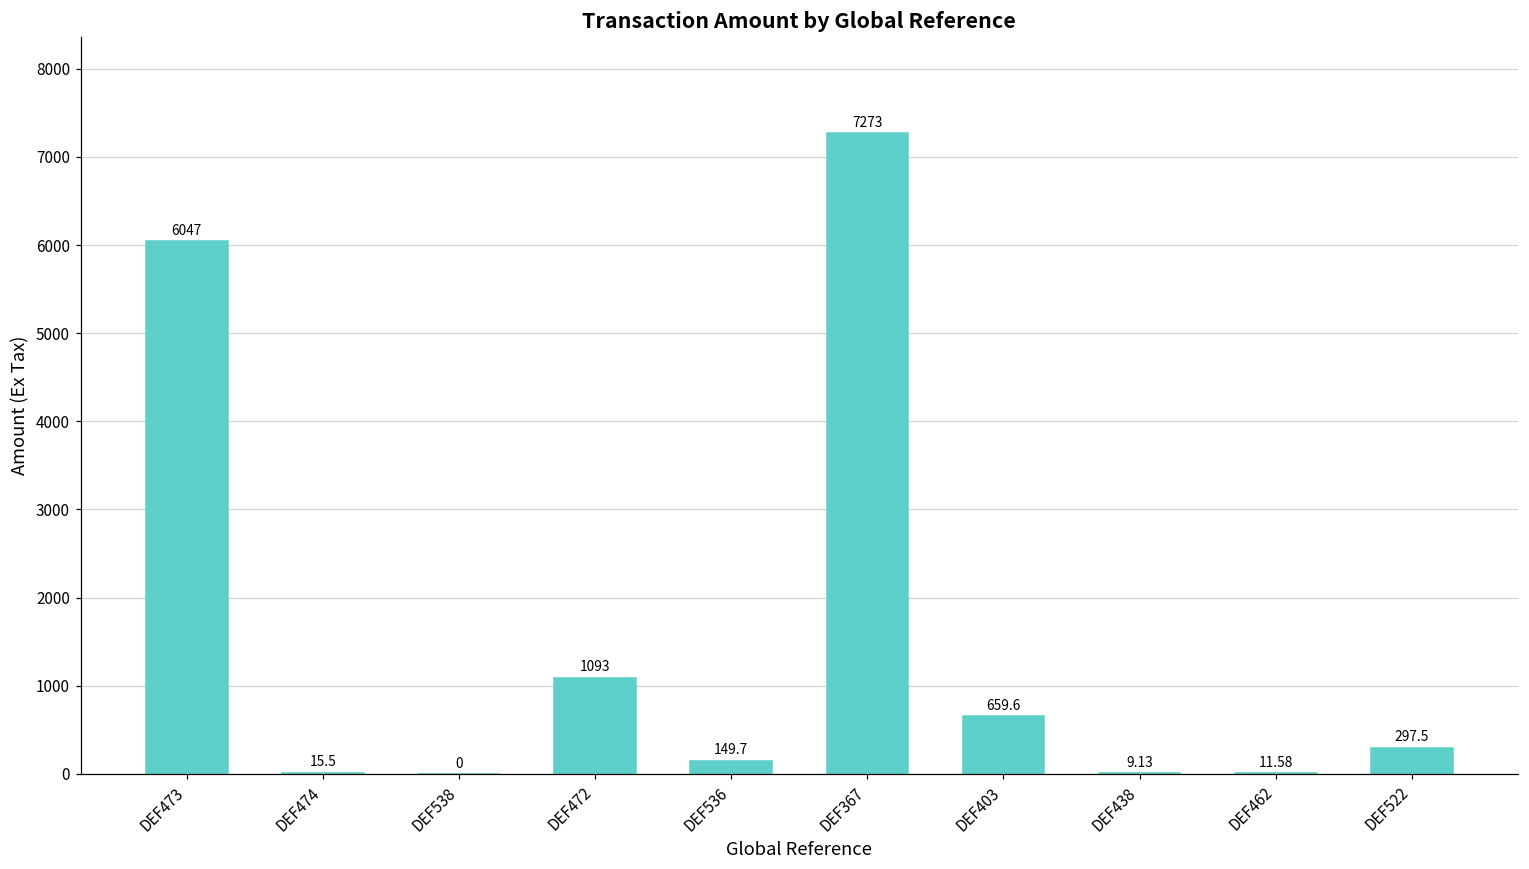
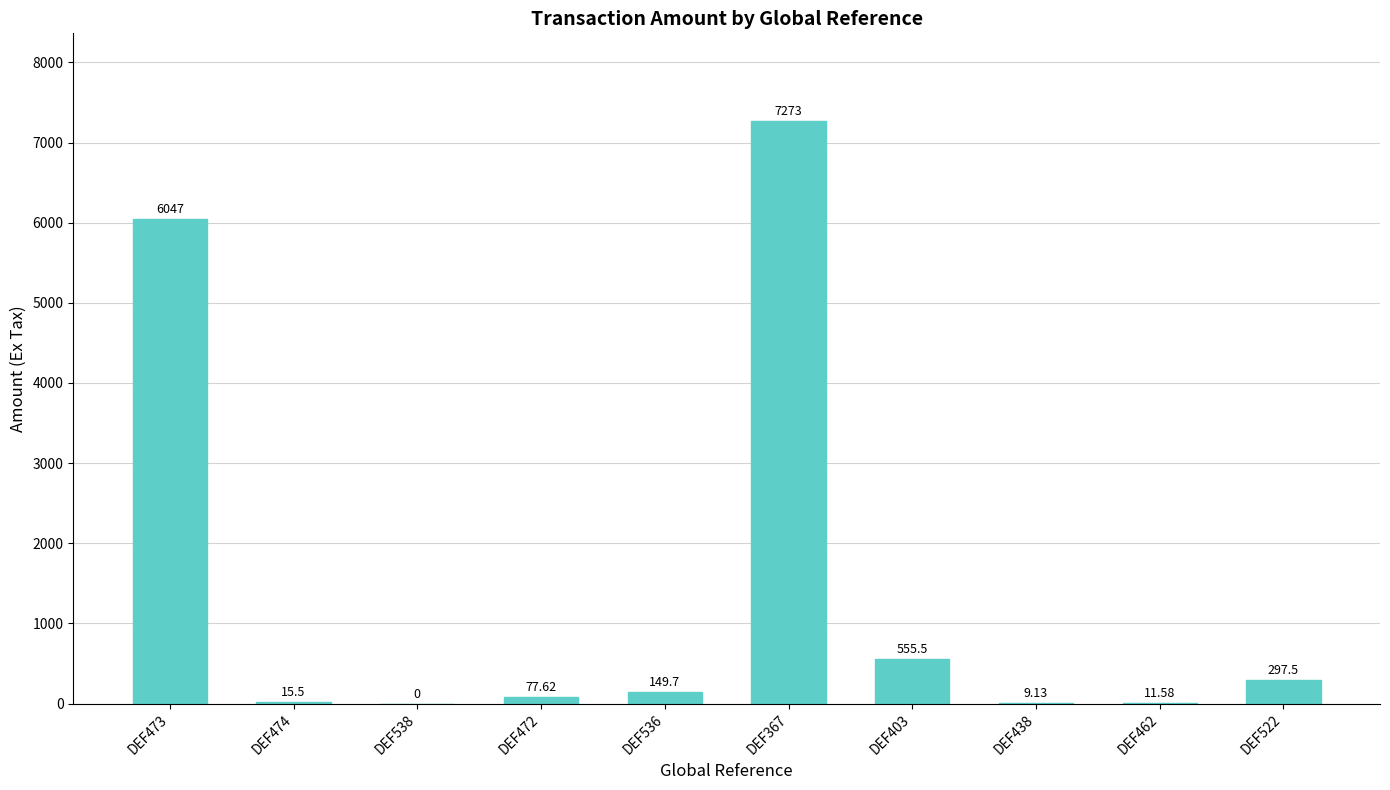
  {
    "DEF473": 6047,
    "DEF474": 15.5,
    "DEF538": 0,
-   "DEF472": 1093,
+   "DEF472": 77.62,
    "DEF536": 149.7,
    "DEF367": 7273,
-   "DEF403": 659.6,
+   "DEF403": 555.5,
    "DEF438": 9.13,
    "DEF462": 11.58,
    "DEF522": 297.5
  }
